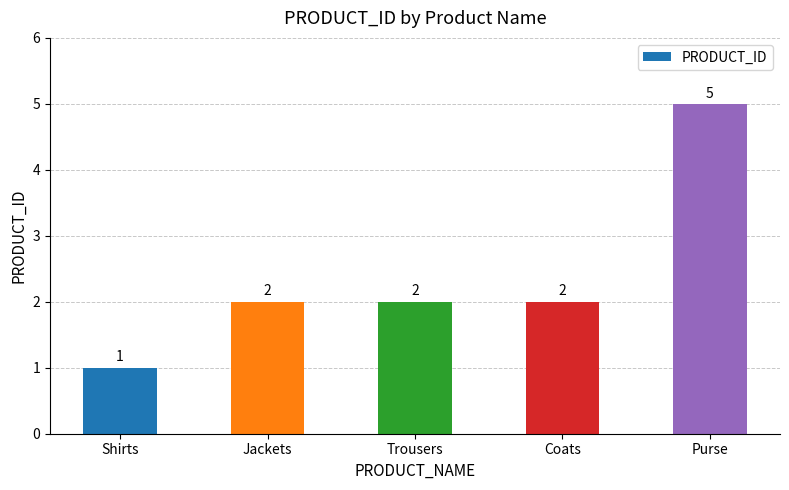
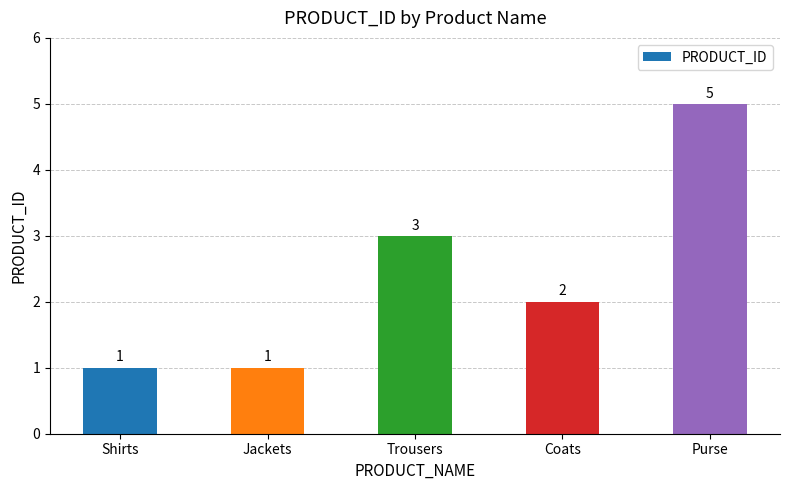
  {
    "Shirts": 1,
-   "Jackets": 2,
-   "Trousers": 2,
+   "Jackets": 1,
+   "Trousers": 3,
    "Coats": 2,
    "Purse": 5
  }
